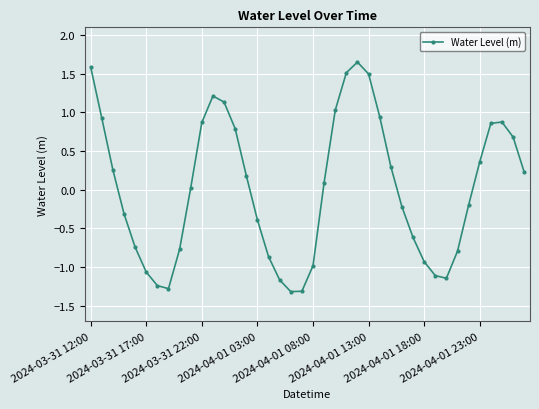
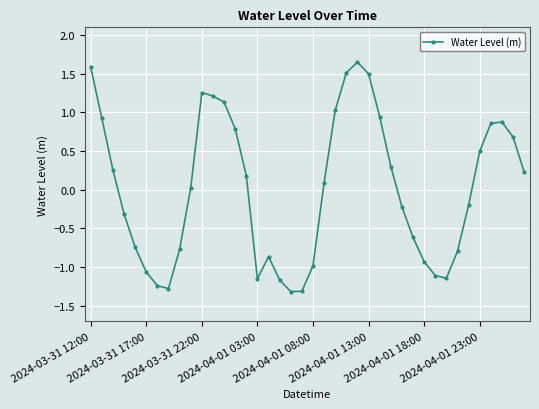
  {
    "2024-03-31 12:00": 1.6,
    "2024-03-31 17:00": -1.1,
-   "2024-03-31 22:00": 0.9,
-   "2024-04-01 03:00": -0.4,
+   "2024-03-31 22:00": 1.3,
+   "2024-04-01 03:00": -1.2,
    "2024-04-01 08:00": -1.0,
    "2024-04-01 13:00": 1.5,
    "2024-04-01 18:00": -0.9,
-   "2024-04-01 23:00": 0.4
+   "2024-04-01 23:00": 0.5
  }
